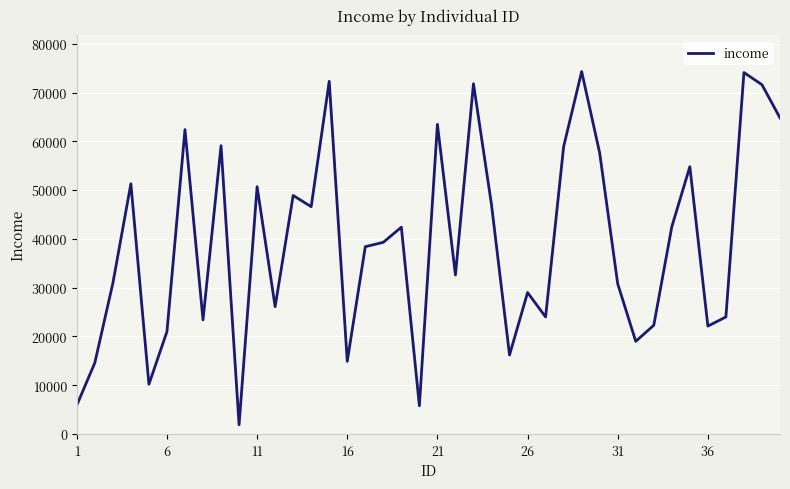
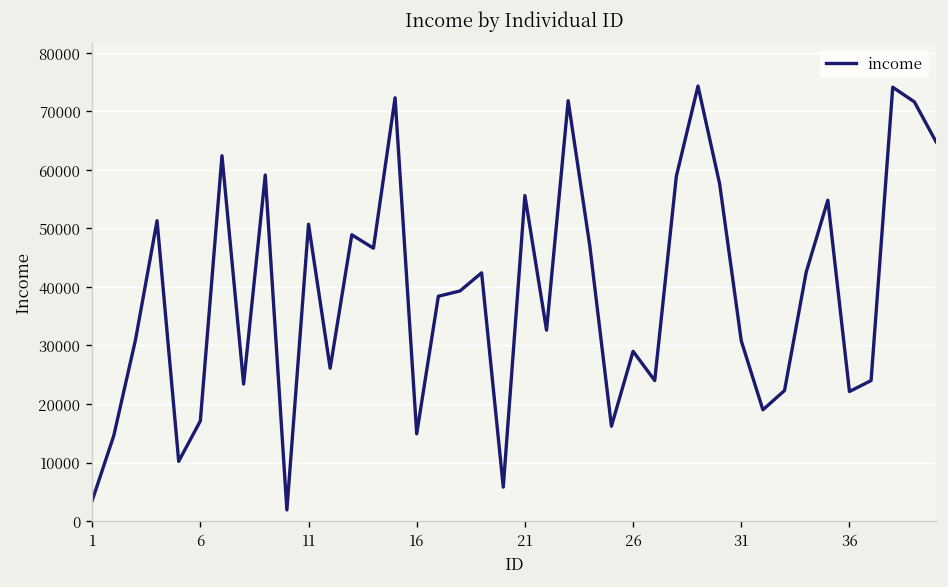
  {
-   "1": 6000,
-   "6": 21000,
+   "1": 3000,
+   "6": 17000,
    "11": 51000,
    "16": 15000,
-   "21": 63000,
+   "21": 56000,
    "26": 29000,
    "31": 31000,
    "36": 22000
  }
